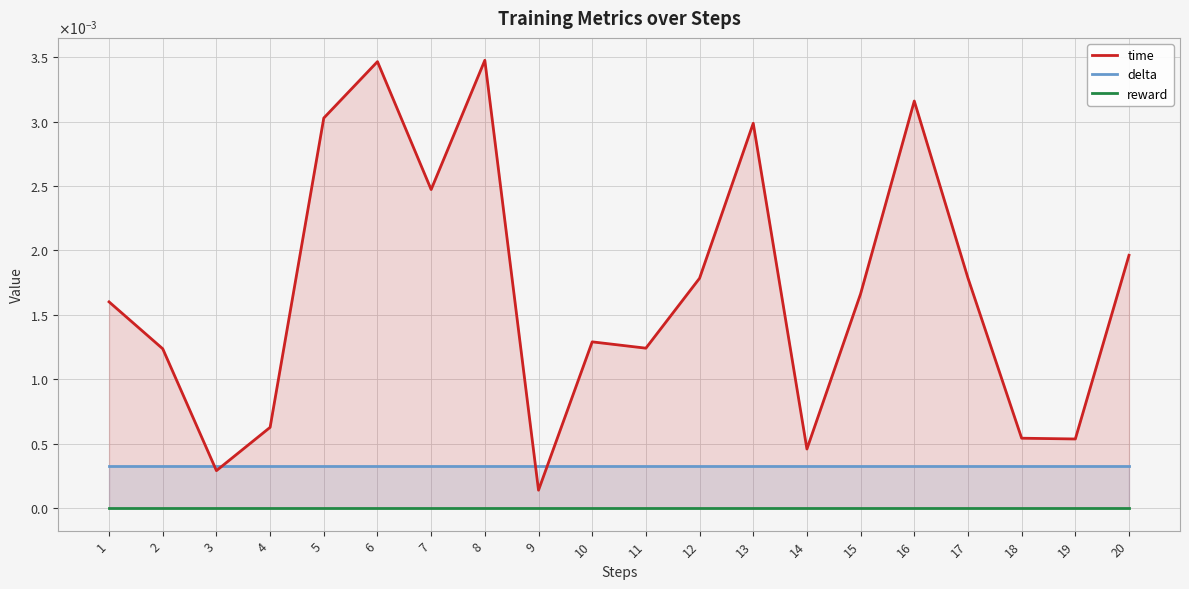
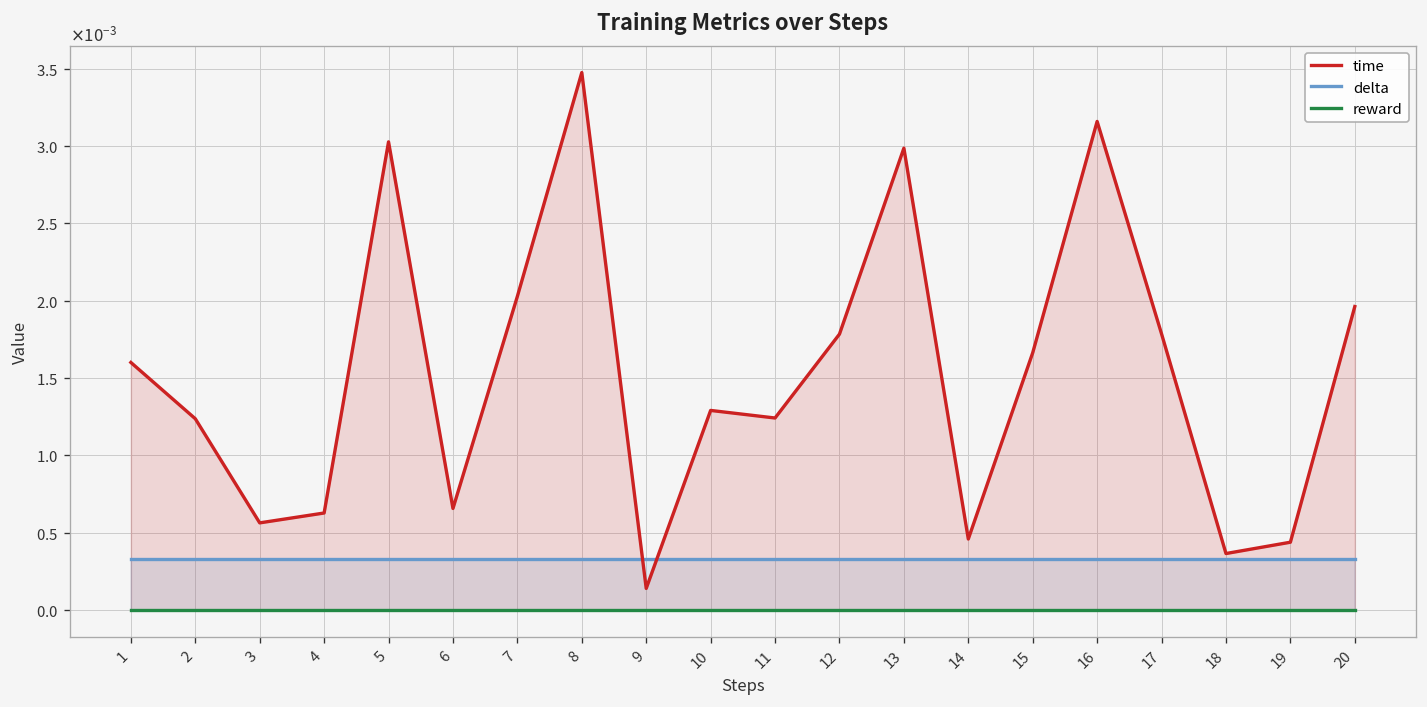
  {
    "time": {
      "1": 0.00160,
      "2": 0.00124,
-     "3": 0.00029,
+     "3": 0.00056,
      "4": 0.00063,
      "5": 0.00303,
-     "6": 0.00346,
-     "7": 0.00247,
+     "6": 0.00066,
+     "7": 0.00203,
      "8": 0.00347,
      "9": 0.00014,
      "10": 0.00129,
      "11": 0.00124,
      "12": 0.00178,
      "13": 0.00299,
      "14": 0.00046,
      "15": 0.00166,
      "16": 0.00316,
      "17": 0.00179,
-     "18": 0.00054,
-     "19": 0.00054,
+     "18": 0.00037,
+     "19": 0.00044,
      "20": 0.00196
    },
    "delta": {
      "1": 0.00033,
      "2": 0.00033,
      "3": 0.00033,
      "4": 0.00033,
      "5": 0.00033,
      "6": 0.00033,
      "7": 0.00033,
      "8": 0.00033,
      "9": 0.00033,
      "10": 0.00033,
      "11": 0.00033,
      "12": 0.00033,
      "13": 0.00033,
      "14": 0.00033,
      "15": 0.00033,
      "16": 0.00033,
      "17": 0.00033,
      "18": 0.00033,
      "19": 0.00033,
      "20": 0.00033
    },
    "reward": {
      "1": 0.00000,
      "2": 0.00000,
      "3": 0.00000,
      "4": 0.00000,
      "5": 0.00000,
      "6": 0.00000,
      "7": 0.00000,
      "8": 0.00000,
      "9": 0.00000,
      "10": 0.00000,
      "11": 0.00000,
      "12": 0.00000,
      "13": 0.00000,
      "14": 0.00000,
      "15": 0.00000,
      "16": 0.00000,
      "17": 0.00000,
      "18": 0.00000,
      "19": 0.00000,
      "20": 0.00000
    }
  }
